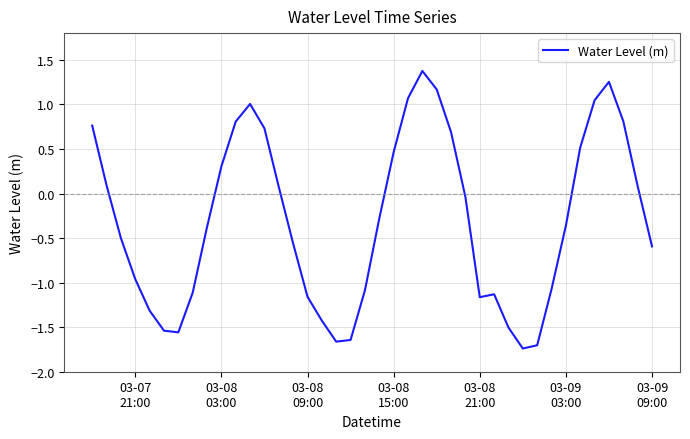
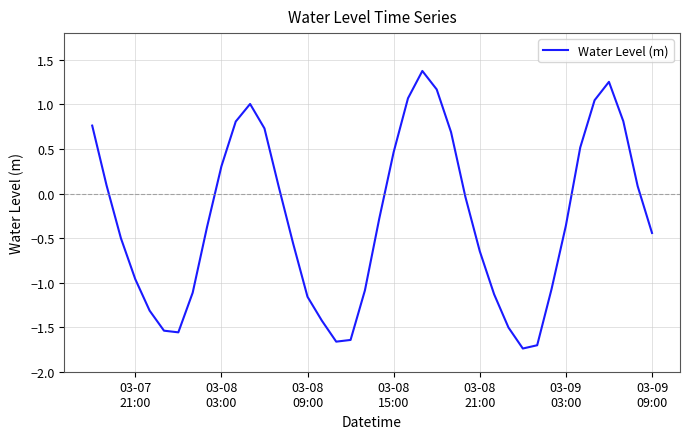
  {
    "03-07 21:00": -1.0,
    "03-08 03:00": 0.3,
    "03-08 09:00": -1.2,
    "03-08 15:00": 0.5,
-   "03-08 21:00": -1.2,
+   "03-08 21:00": -0.6,
    "03-09 03:00": -0.4,
-   "03-09 09:00": -0.6
+   "03-09 09:00": -0.4
  }
